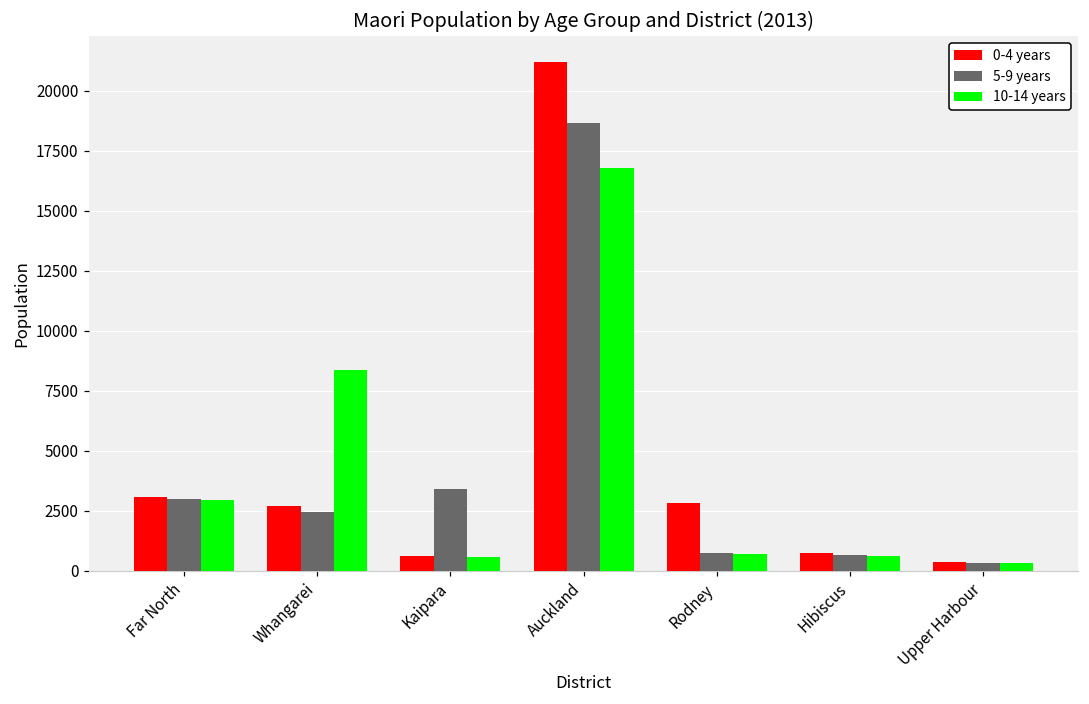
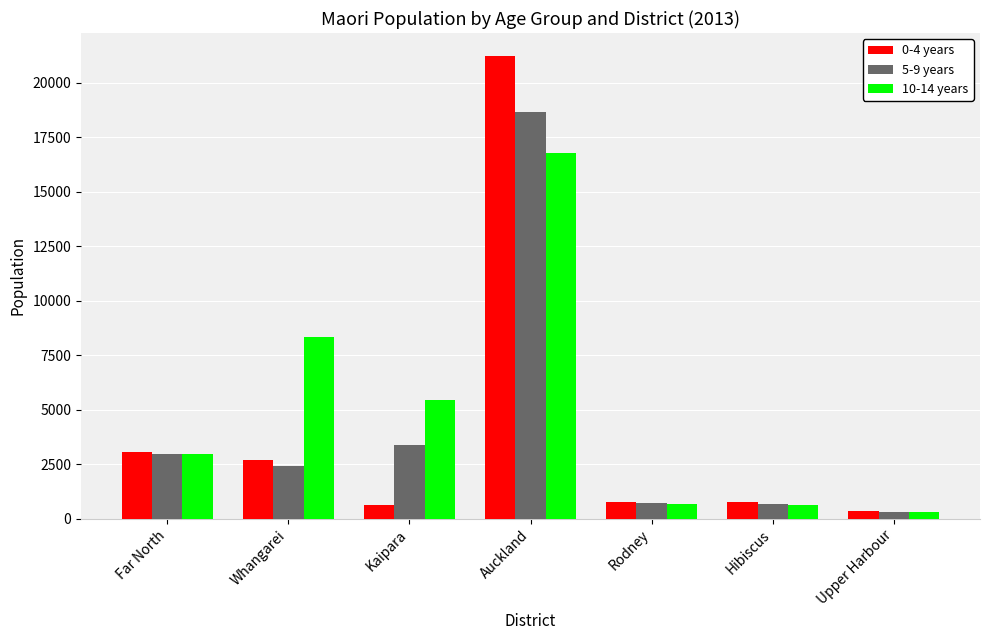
  {
    "0-4 years": {
      "Far North": 3100,
      "Whangarei": 2700,
      "Kaipara": 600,
      "Auckland": 21200,
-     "Rodney": 2800,
+     "Rodney": 800,
      "Hibiscus": 800,
      "Upper Harbour": 400
    },
    "5-9 years": {
      "Far North": 3000,
      "Whangarei": 2400,
      "Kaipara": 3400,
      "Auckland": 18700,
      "Rodney": 700,
      "Hibiscus": 700,
      "Upper Harbour": 300
    },
    "10-14 years": {
      "Far North": 3000,
      "Whangarei": 8300,
-     "Kaipara": 600,
+     "Kaipara": 5500,
      "Auckland": 16800,
      "Rodney": 700,
      "Hibiscus": 600,
      "Upper Harbour": 300
    }
  }
